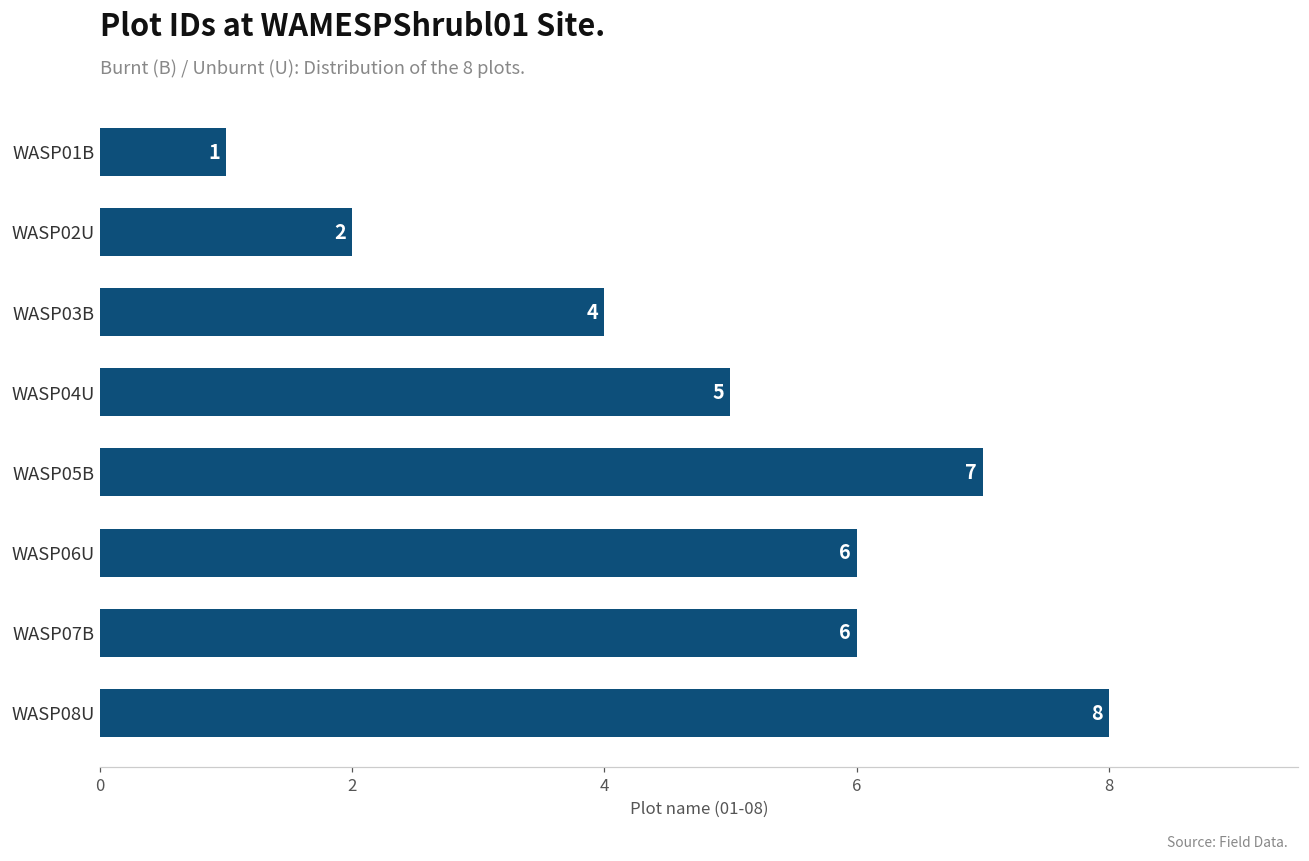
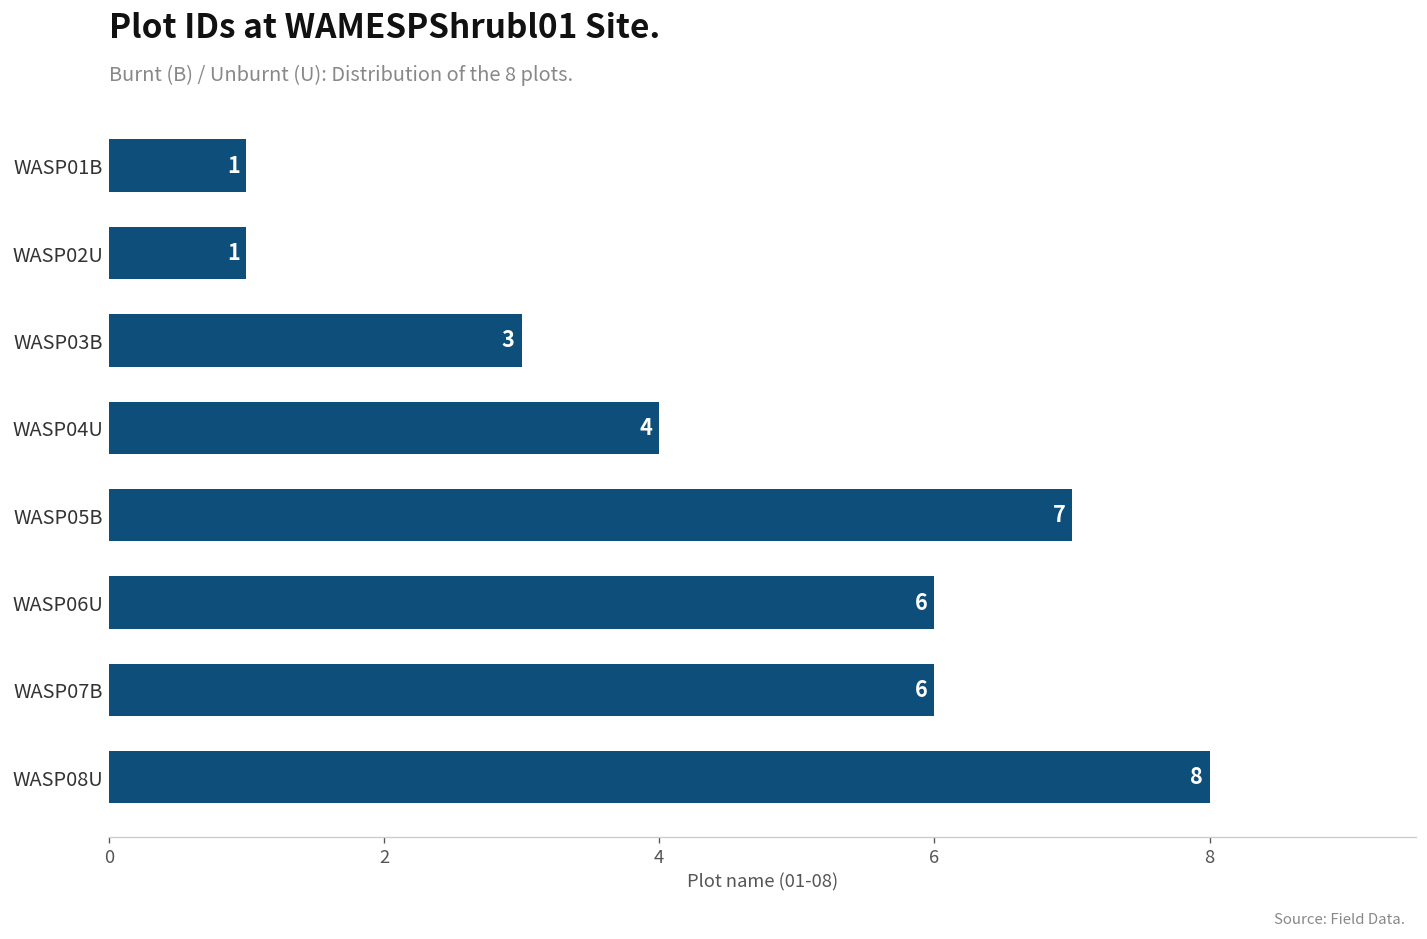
  {
    "WASP01B": 1,
-   "WASP02U": 2,
-   "WASP03B": 4,
-   "WASP04U": 5,
+   "WASP02U": 1,
+   "WASP03B": 3,
+   "WASP04U": 4,
    "WASP05B": 7,
    "WASP06U": 6,
    "WASP07B": 6,
    "WASP08U": 8
  }
